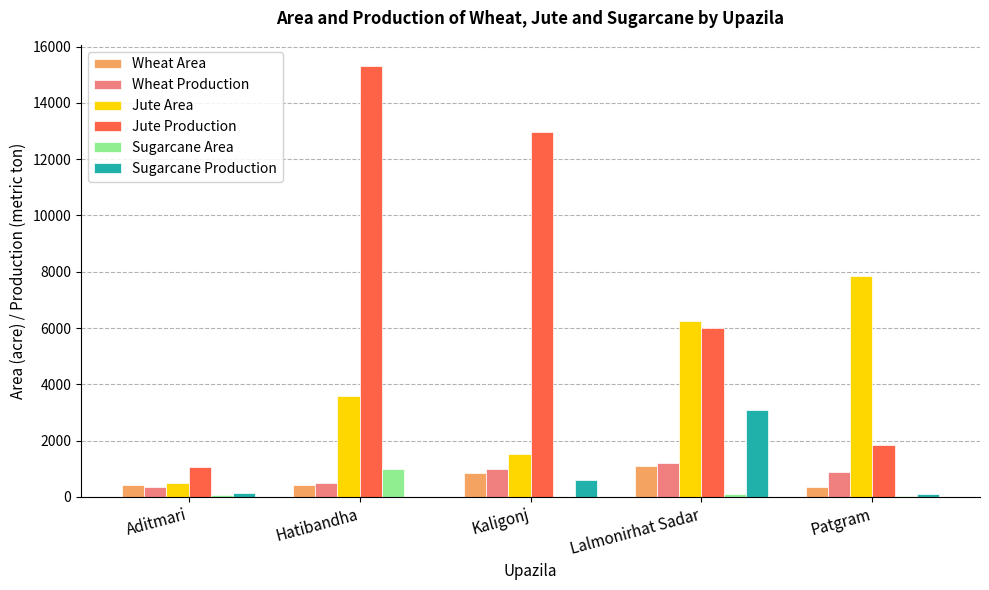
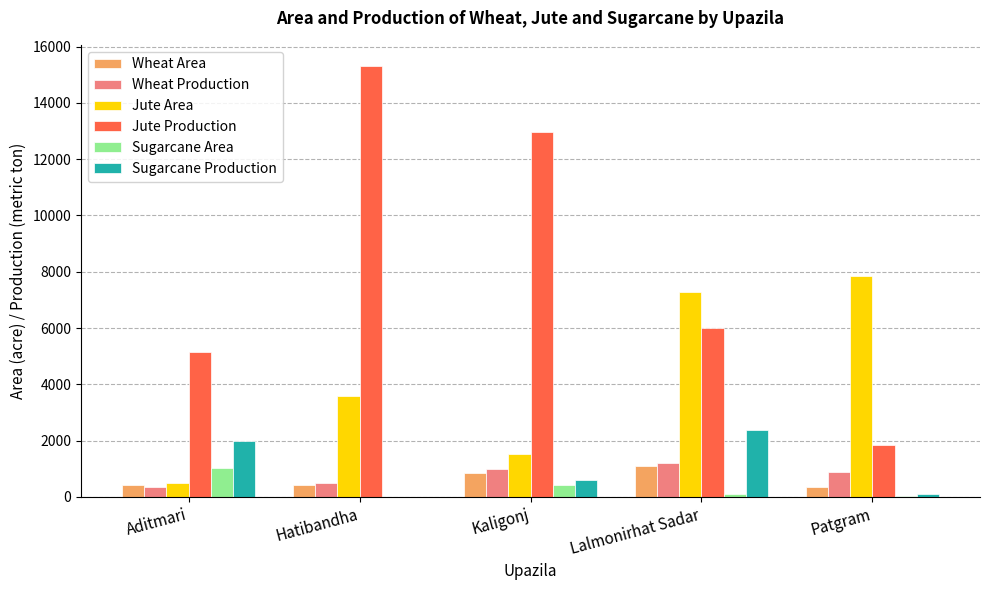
  {
    "Jute Area": {
      "Aditmari": 500,
      "Hatibandha": 3600,
      "Kaligonj": 1500,
-     "Lalmonirhat Sadar": 6300,
+     "Lalmonirhat Sadar": 7300,
      "Patgram": 7900
    },
    "Jute Production": {
-     "Aditmari": 1100,
+     "Aditmari": 5200,
      "Hatibandha": 15300,
      "Kaligonj": 13000,
      "Lalmonirhat Sadar": 6000,
      "Patgram": 1800
    },
    "Sugarcane Area": {
-     "Aditmari": 100,
-     "Hatibandha": 1000,
-     "Kaligonj": 0,
+     "Aditmari": 1000,
+     "Hatibandha": 0,
+     "Kaligonj": 400,
      "Lalmonirhat Sadar": 100
    },
    "Sugarcane Production": {
-     "Aditmari": 200,
+     "Aditmari": 2000,
      "Hatibandha": 0,
      "Kaligonj": 600,
-     "Lalmonirhat Sadar": 3100
+     "Lalmonirhat Sadar": 2400
    }
  }
